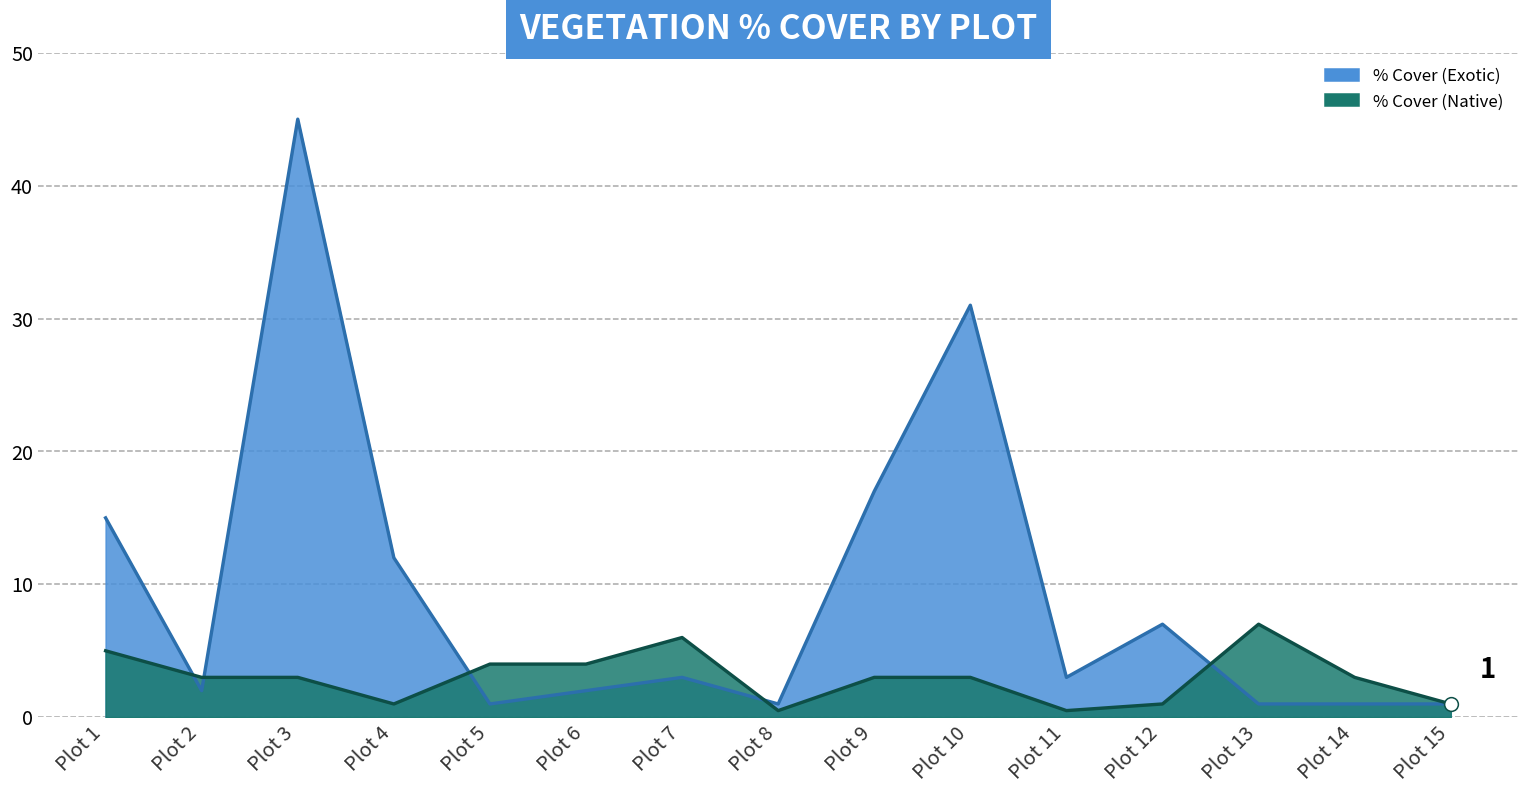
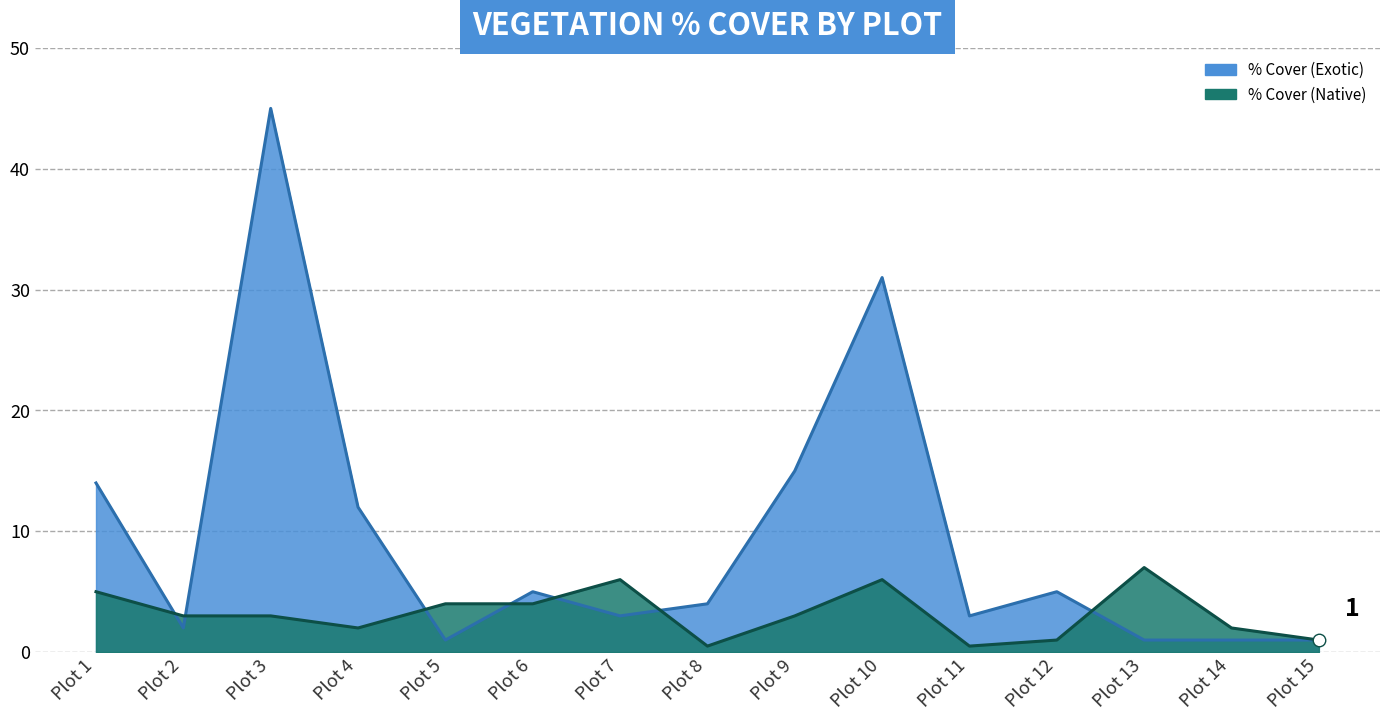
  {
    "% Cover (Exotic)": {
-     "Plot 1": 15,
+     "Plot 1": 14,
      "Plot 2": 2,
      "Plot 3": 45,
      "Plot 4": 12,
      "Plot 5": 1,
-     "Plot 6": 2,
+     "Plot 6": 5,
      "Plot 7": 3,
-     "Plot 8": 1,
-     "Plot 9": 17,
+     "Plot 8": 4,
+     "Plot 9": 15,
      "Plot 10": 31,
      "Plot 11": 3,
-     "Plot 12": 7,
+     "Plot 12": 5,
      "Plot 13": 1,
      "Plot 14": 1
    },
    "% Cover (Native)": {
      "Plot 1": 5,
      "Plot 2": 3,
      "Plot 3": 3,
-     "Plot 4": 1,
+     "Plot 4": 2,
      "Plot 5": 4,
      "Plot 6": 4,
      "Plot 7": 6,
      "Plot 8": 0.5,
      "Plot 9": 3,
-     "Plot 10": 3,
+     "Plot 10": 6,
      "Plot 11": 0.5,
      "Plot 12": 1,
      "Plot 13": 7,
-     "Plot 14": 3
+     "Plot 14": 2
    }
  }
